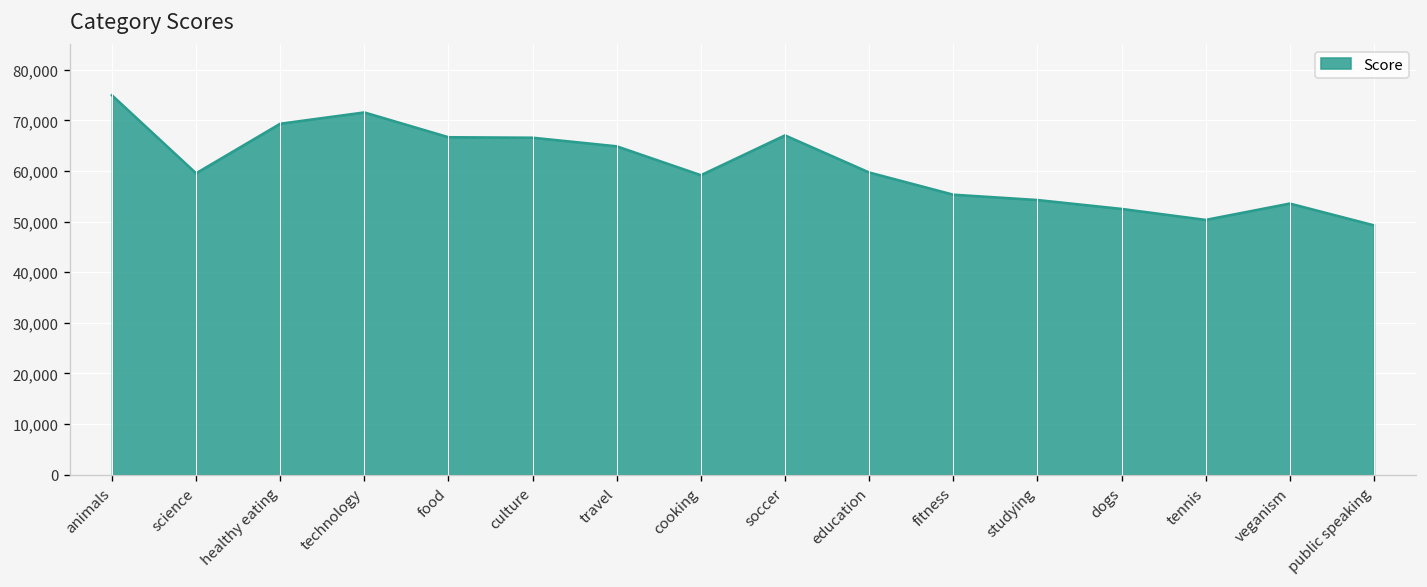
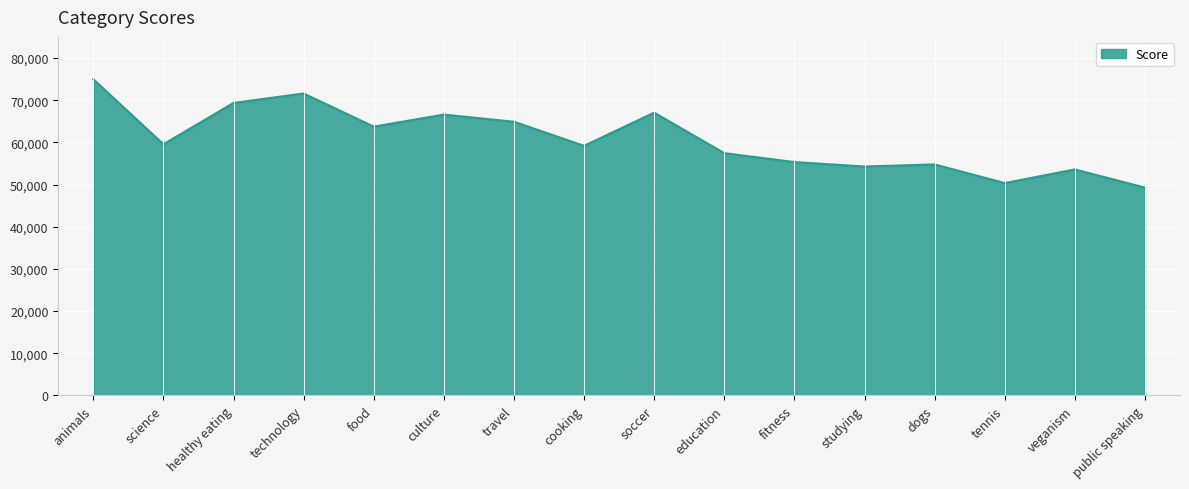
  {
    "animals": "75,000",
    "science": "60,000",
    "healthy eating": "69,000",
    "technology": "72,000",
-   "food": "67,000",
+   "food": "64,000",
    "culture": "67,000",
    "travel": "65,000",
    "cooking": "59,000",
    "soccer": "67,000",
-   "education": "60,000",
+   "education": "57,000",
    "fitness": "55,000",
    "studying": "54,000",
-   "dogs": "53,000",
+   "dogs": "55,000",
    "tennis": "50,000",
    "veganism": "54,000",
    "public speaking": "49,000"
  }
